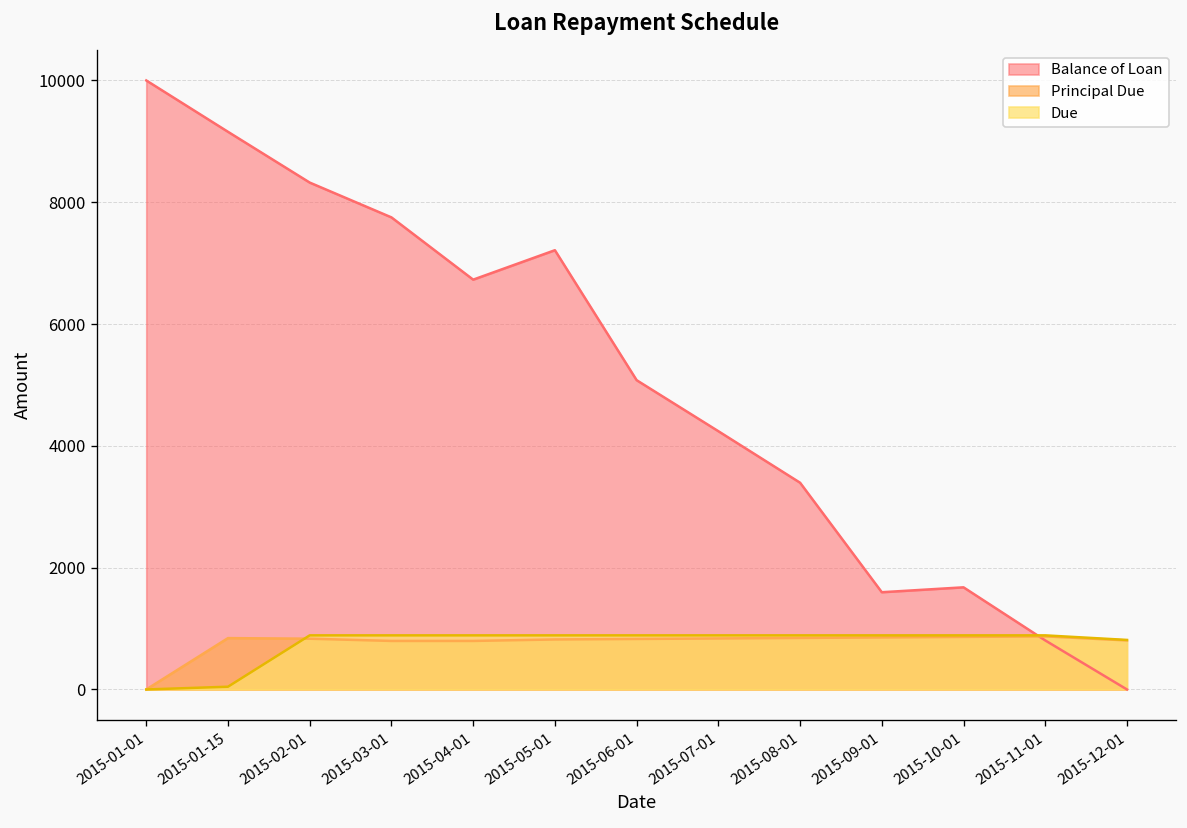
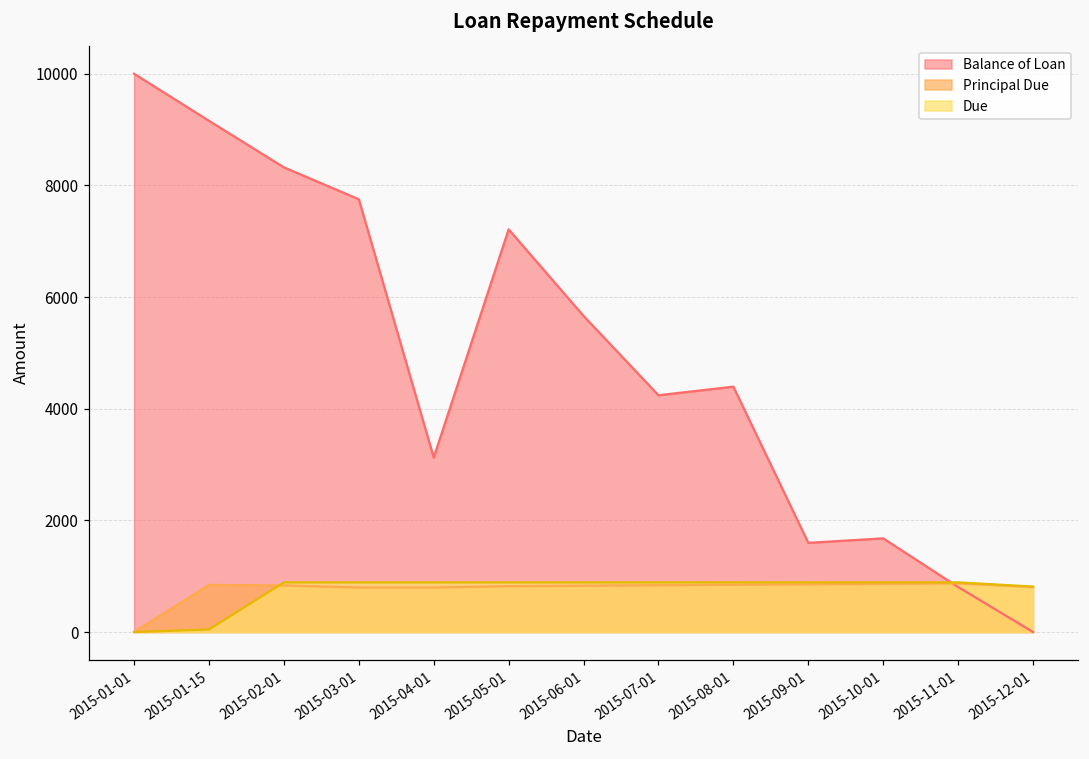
  {
    "Balance of Loan": {
      "2015-01-01": 10000,
      "2015-01-15": 9200,
      "2015-02-01": 8300,
      "2015-03-01": 7800,
-     "2015-04-01": 6700,
+     "2015-04-01": 3100,
      "2015-05-01": 7200,
-     "2015-06-01": 5100,
+     "2015-06-01": 5700,
      "2015-07-01": 4200,
-     "2015-08-01": 3400,
+     "2015-08-01": 4400,
      "2015-09-01": 1600,
      "2015-10-01": 1700,
      "2015-11-01": 800,
      "2015-12-01": 0
    }
  }
